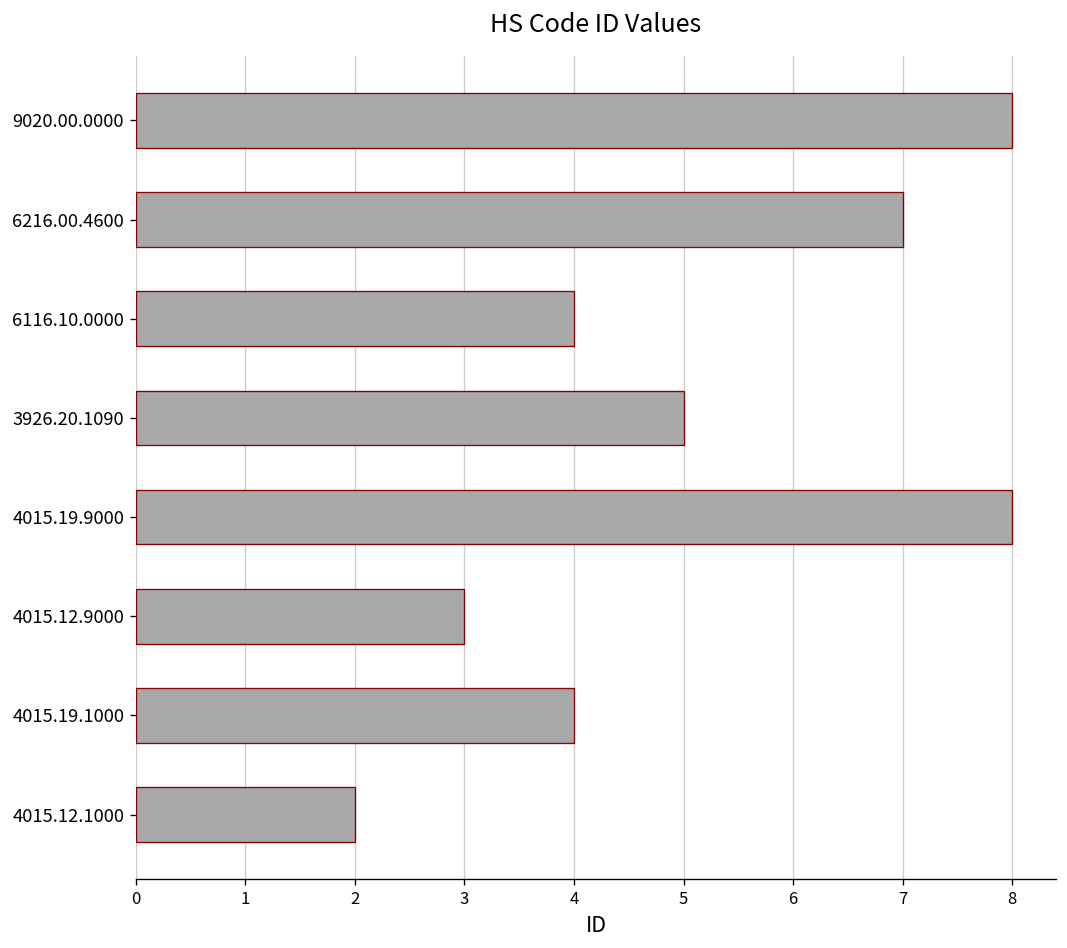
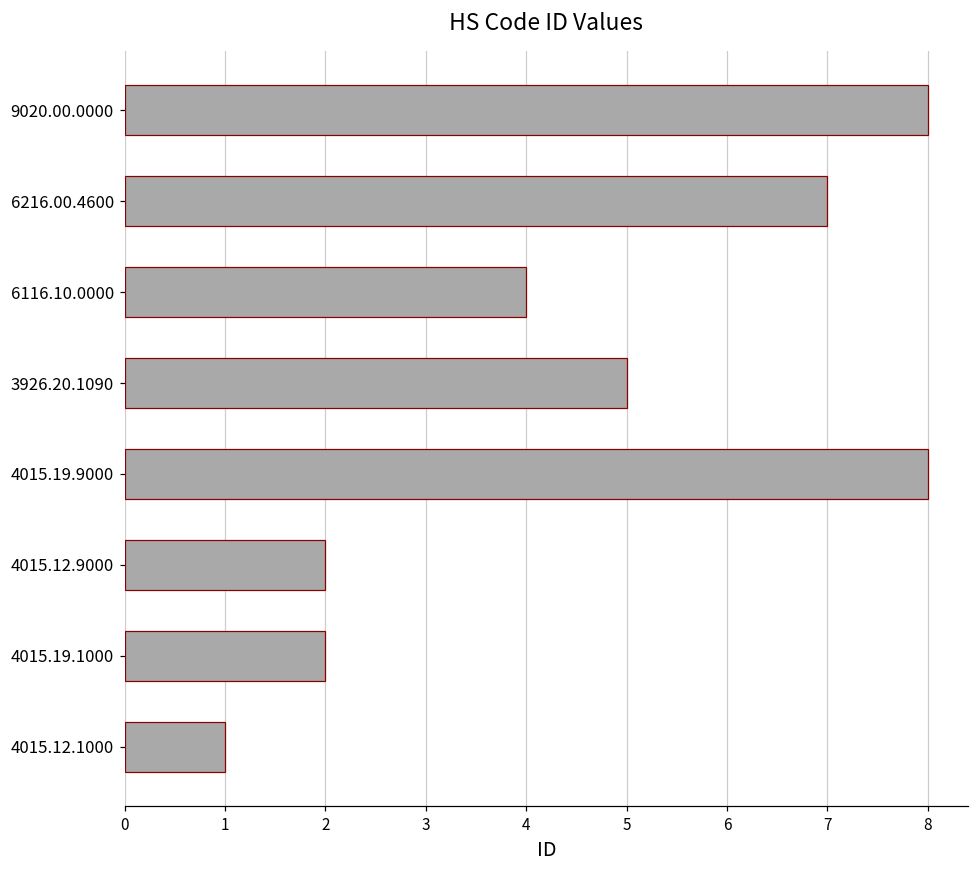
  {
    "9020.00.0000": 8,
    "6216.00.4600": 7,
    "6116.10.0000": 4,
    "3926.20.1090": 5,
    "4015.19.9000": 8,
-   "4015.12.9000": 3,
-   "4015.19.1000": 4,
-   "4015.12.1000": 2
+   "4015.12.9000": 2,
+   "4015.19.1000": 2,
+   "4015.12.1000": 1
  }
